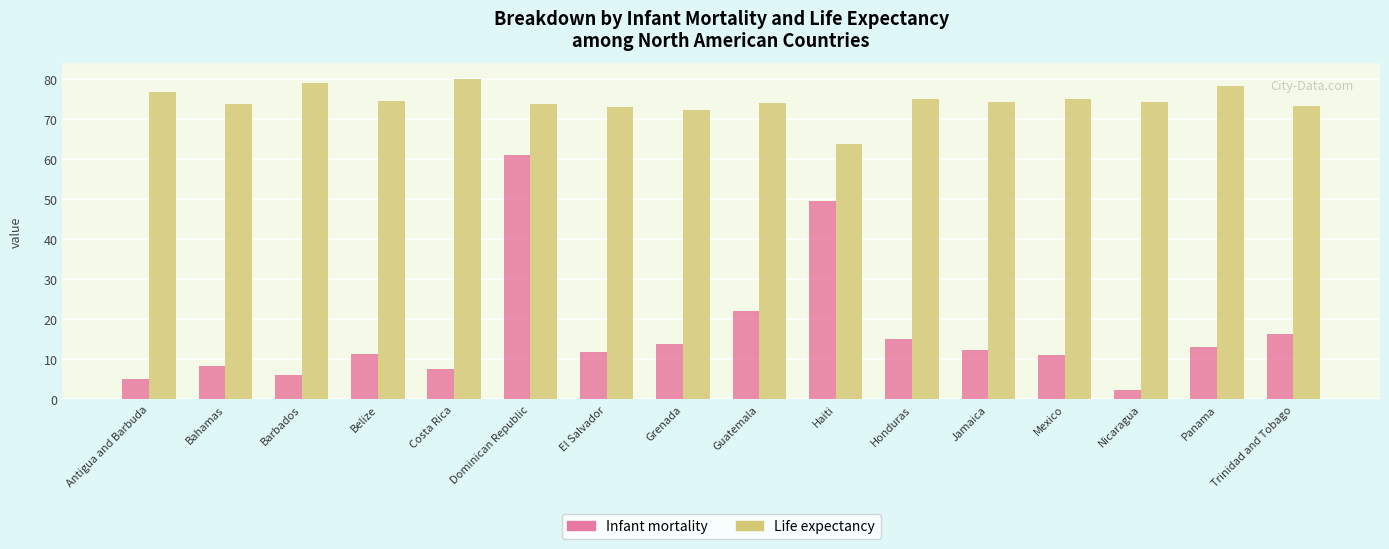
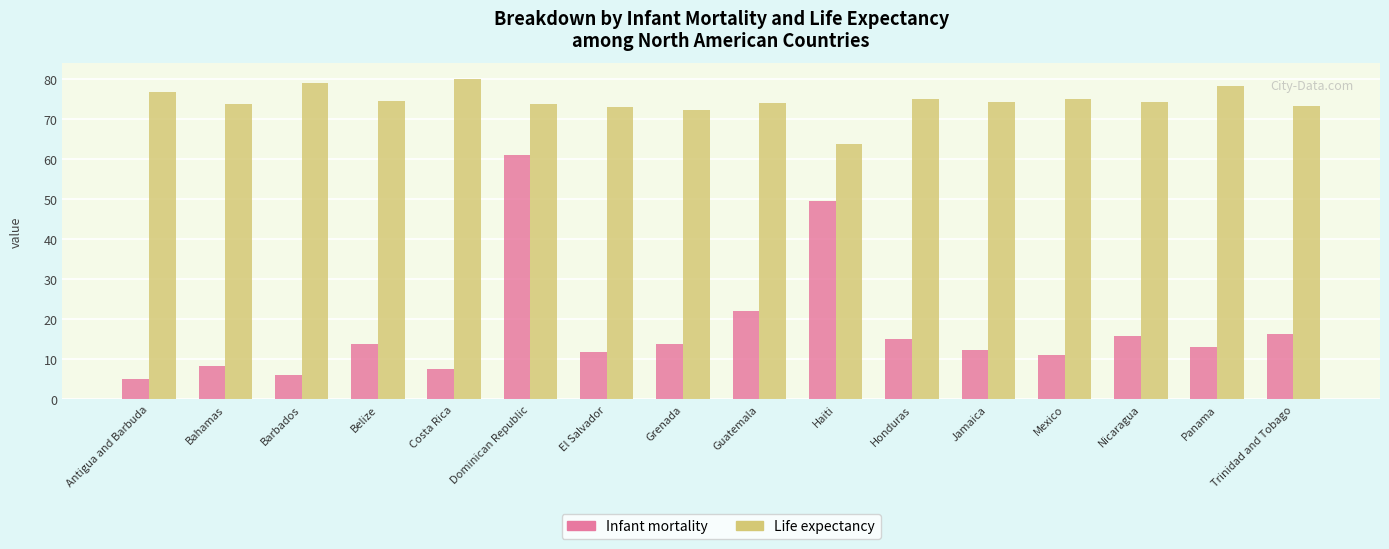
  {
    "Infant mortality": {
      "Antigua and Barbuda": 5,
      "Bahamas": 8,
      "Barbados": 6,
-     "Belize": 11,
+     "Belize": 14,
      "Costa Rica": 8,
      "Dominican Republic": 61,
      "El Salvador": 12,
      "Grenada": 14,
      "Guatemala": 22,
      "Haiti": 50,
      "Honduras": 15,
      "Jamaica": 12,
      "Mexico": 11,
-     "Nicaragua": 2,
+     "Nicaragua": 16,
      "Panama": 13,
      "Trinidad and Tobago": 16
    },
    "Life expectancy": {
      "Antigua and Barbuda": 77,
      "Bahamas": 74,
      "Barbados": 79,
      "Belize": 75,
      "Costa Rica": 80,
      "Dominican Republic": 74,
      "El Salvador": 73,
      "Grenada": 72,
      "Guatemala": 74,
      "Haiti": 64,
      "Honduras": 75,
      "Jamaica": 74,
      "Mexico": 75,
      "Nicaragua": 74,
      "Panama": 78,
      "Trinidad and Tobago": 73
    }
  }
